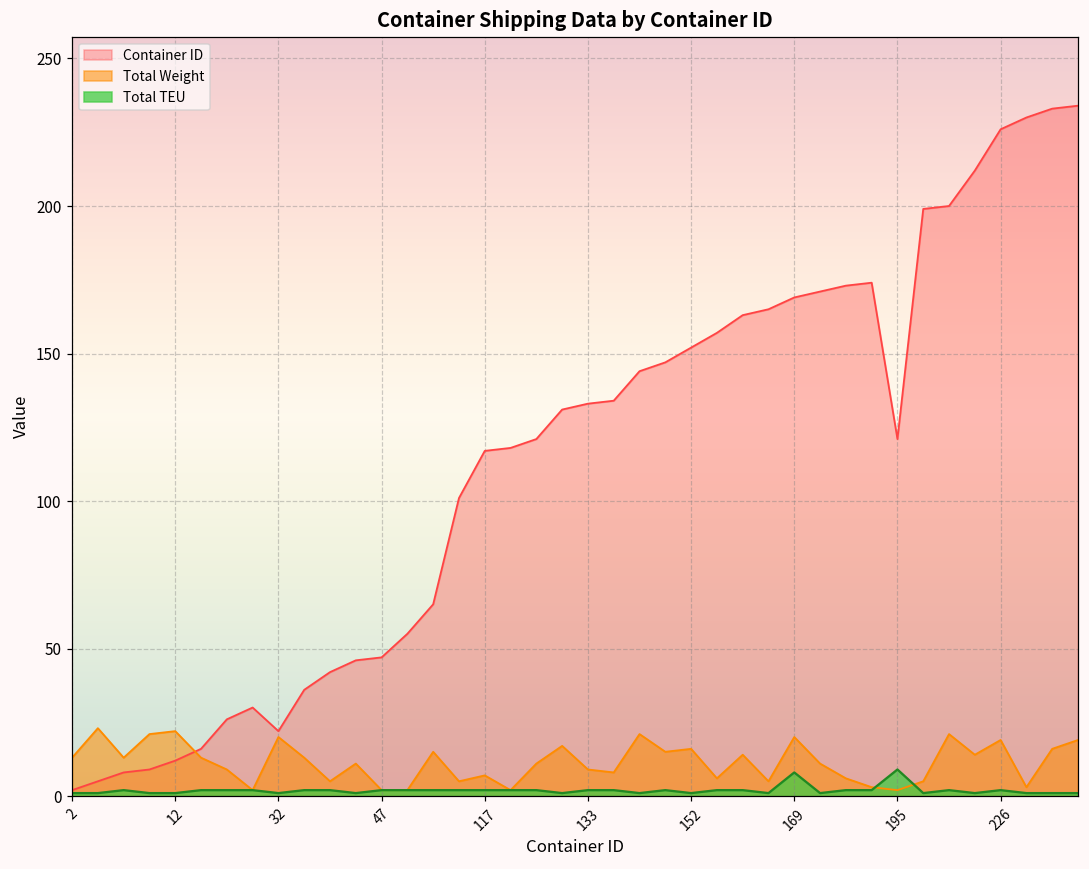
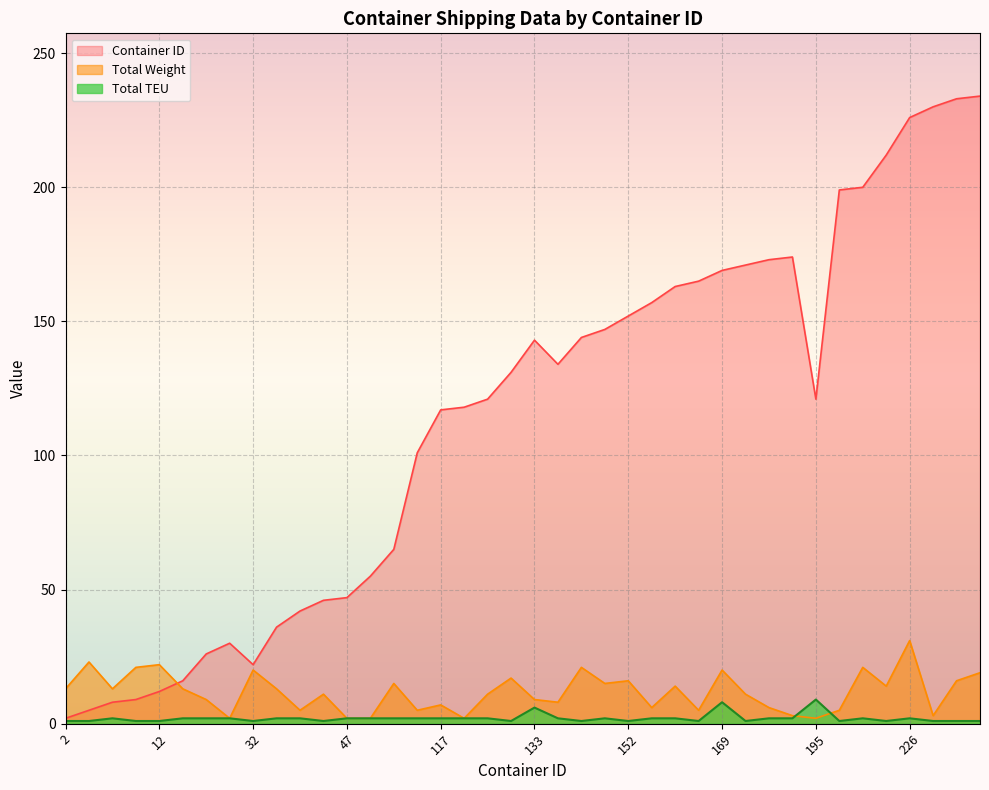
  {
    "Container ID": {
      "2": 2,
      "12": 12,
      "32": 22,
      "47": 47,
      "117": 117,
-     "133": 133,
+     "133": 143,
      "152": 152,
      "169": 169,
      "195": 121,
      "226": 226
    },
    "Total Weight": {
      "2": 13,
      "12": 22,
      "32": 20,
      "117": 7,
      "133": 9,
      "152": 16,
      "169": 20,
      "195": 2,
-     "226": 19
+     "226": 31
    },
    "Total TEU": {
      "2": 1,
      "12": 1,
      "32": 1,
      "117": 2,
-     "133": 2,
+     "133": 6,
      "152": 1,
      "169": 8,
      "195": 9,
      "226": 2
    }
  }
